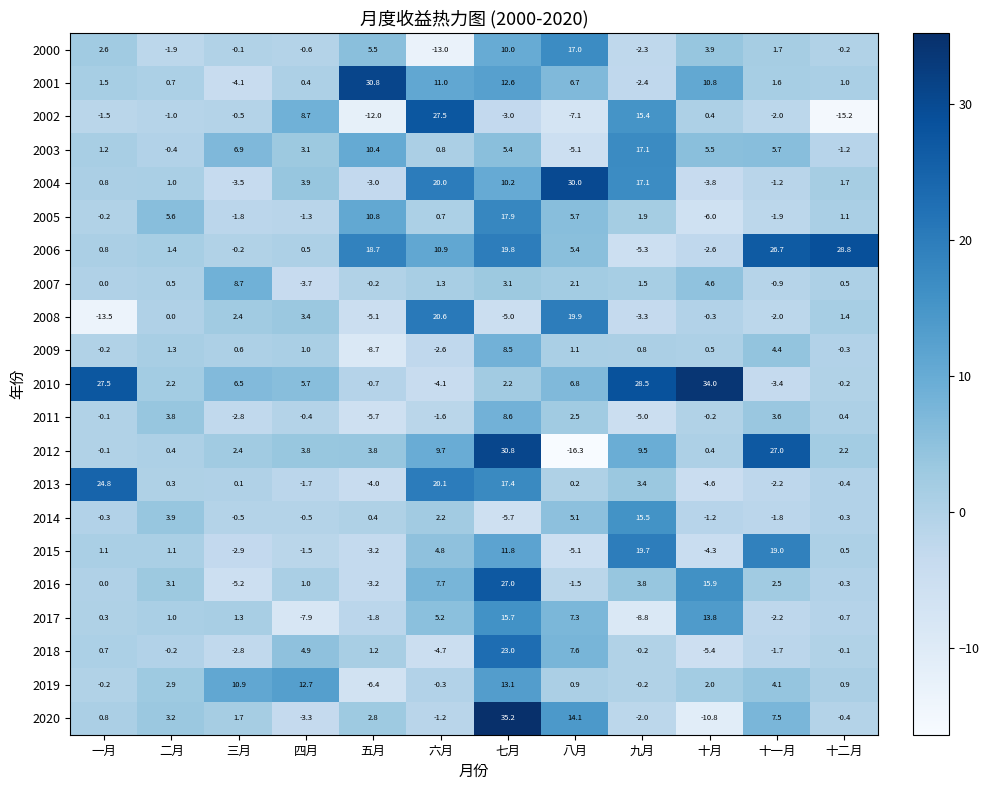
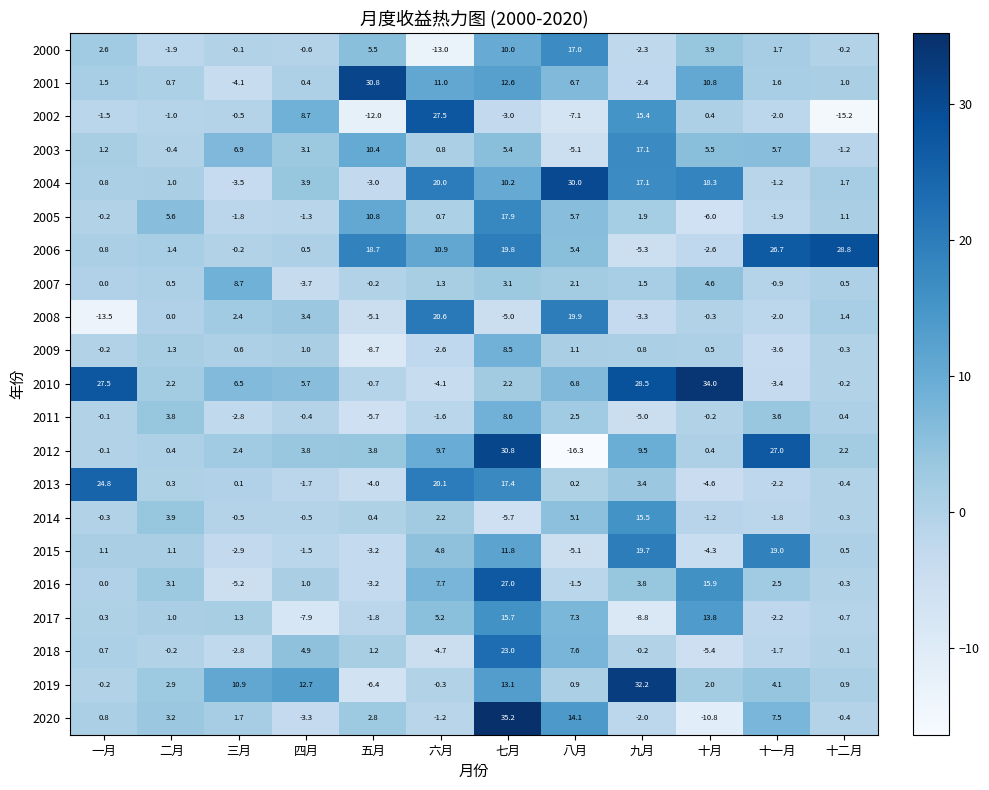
  {
    "2004": {
      "一月": 0.8,
      "二月": 1.0,
      "三月": -3.5,
      "四月": 3.9,
      "五月": -3.0,
      "六月": 20.0,
      "七月": 10.2,
      "八月": 30.0,
      "九月": 17.1,
-     "十月": -3.8,
+     "十月": 18.3,
      "十一月": -1.2,
      "十二月": 1.7
    },
    "2009": {
      "一月": -0.2,
      "二月": 1.3,
      "三月": 0.6,
      "四月": 1.0,
      "五月": -8.7,
      "六月": -2.6,
      "七月": 8.5,
      "八月": 1.1,
      "九月": 0.8,
      "十月": 0.5,
-     "十一月": 4.4,
+     "十一月": -3.6,
      "十二月": -0.3
    },
    "2019": {
      "一月": -0.2,
      "二月": 2.9,
      "三月": 10.9,
      "四月": 12.7,
      "五月": -6.4,
      "六月": -0.3,
      "七月": 13.1,
      "八月": 0.9,
-     "九月": -0.2,
+     "九月": 32.2,
      "十月": 2.0,
      "十一月": 4.1,
      "十二月": 0.9
    }
  }
